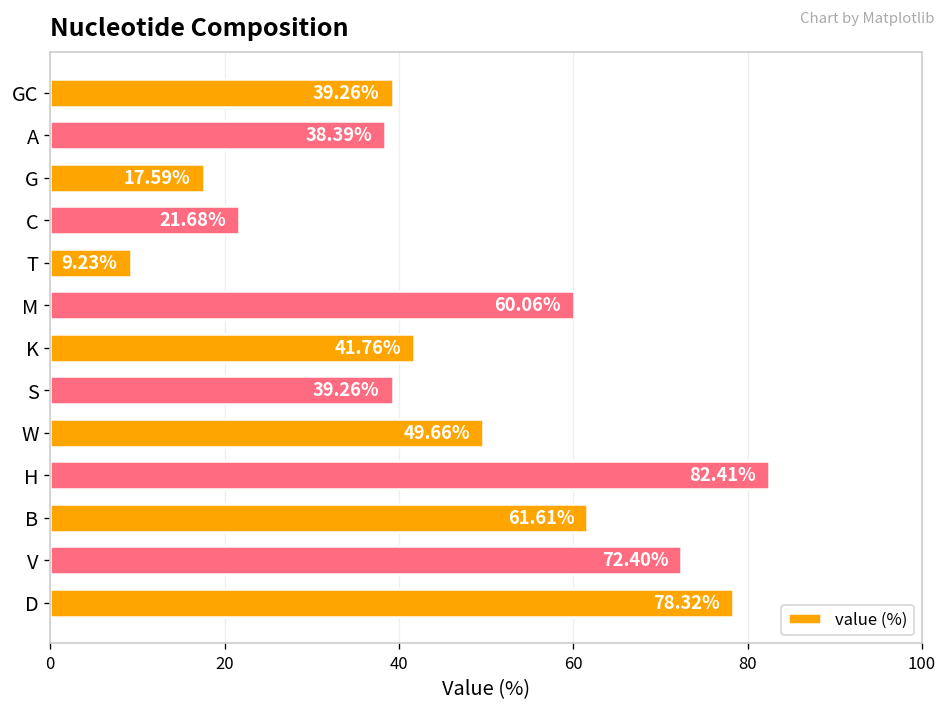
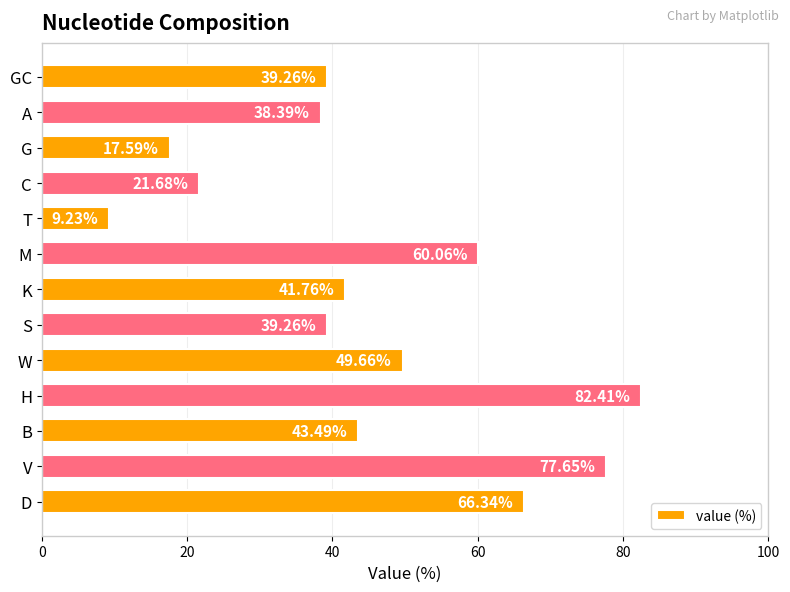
  {
    "GC": "39.26%",
    "A": "38.39%",
    "G": "17.59%",
    "C": "21.68%",
    "T": "9.23%",
    "M": "60.06%",
    "K": "41.76%",
    "S": "39.26%",
    "W": "49.66%",
    "H": "82.41%",
-   "B": "61.61%",
-   "V": "72.40%",
-   "D": "78.32%"
+   "B": "43.49%",
+   "V": "77.65%",
+   "D": "66.34%"
  }
